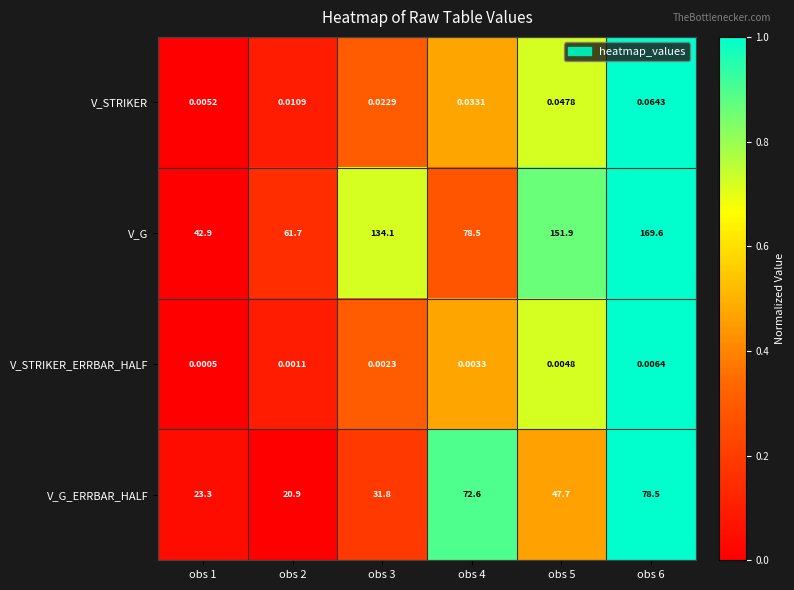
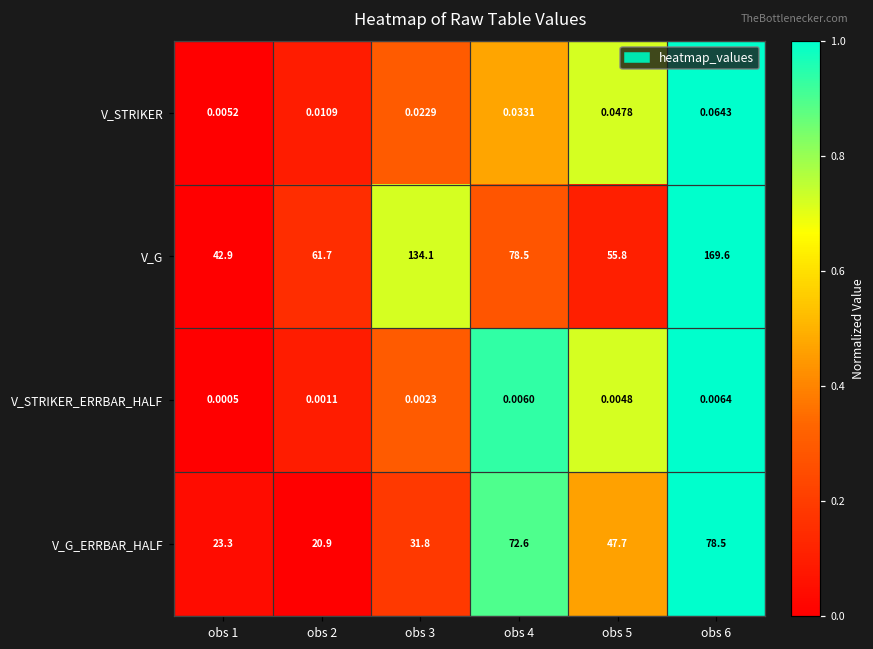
  {
    "V_STRIKER": {
      "obs 1": 0.0052,
      "obs 2": 0.0109,
      "obs 3": 0.0229,
      "obs 4": 0.0331,
      "obs 5": 0.0478,
      "obs 6": 0.0643
    },
    "V_G": {
      "obs 1": 42.9,
      "obs 2": 61.7,
      "obs 3": 134.1,
      "obs 4": 78.5,
-     "obs 5": 151.9,
+     "obs 5": 55.8,
      "obs 6": 169.6
    },
    "V_STRIKER_ERRBAR_HALF": {
      "obs 1": 0.0005,
      "obs 2": 0.0011,
      "obs 3": 0.0023,
-     "obs 4": 0.0033,
+     "obs 4": 0.0060,
      "obs 5": 0.0048,
      "obs 6": 0.0064
    },
    "V_G_ERRBAR_HALF": {
      "obs 1": 23.3,
      "obs 2": 20.9,
      "obs 3": 31.8,
      "obs 4": 72.6,
      "obs 5": 47.7,
      "obs 6": 78.5
    }
  }
